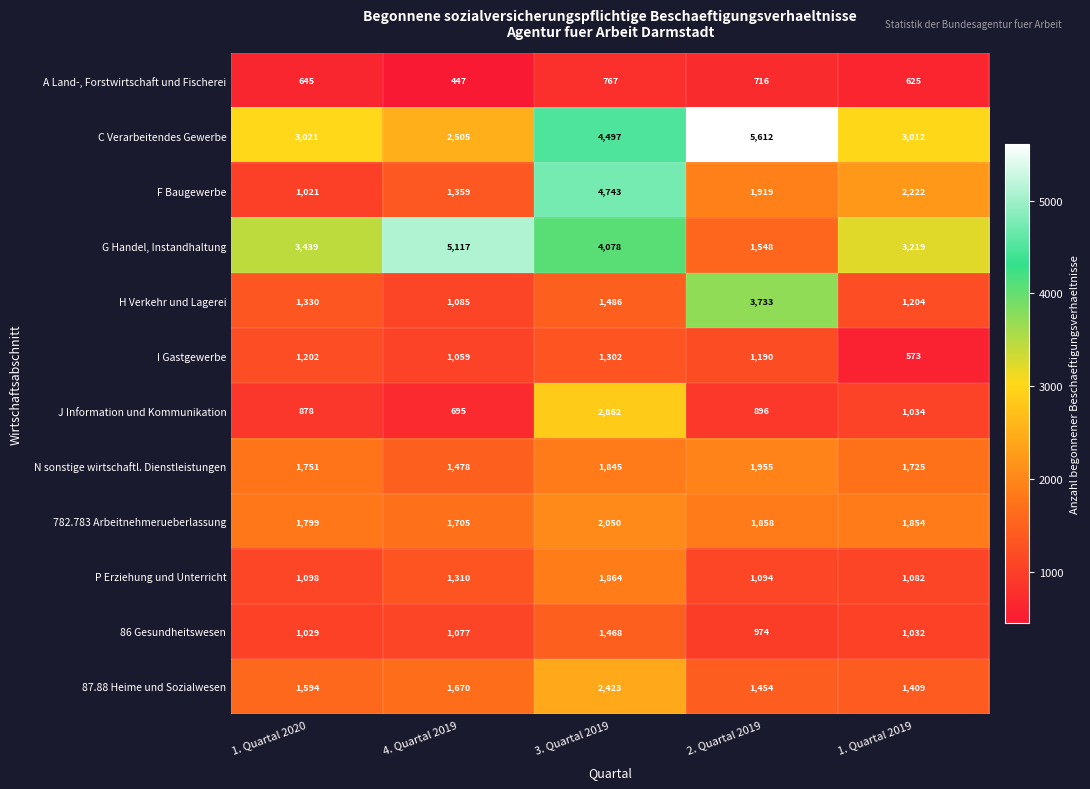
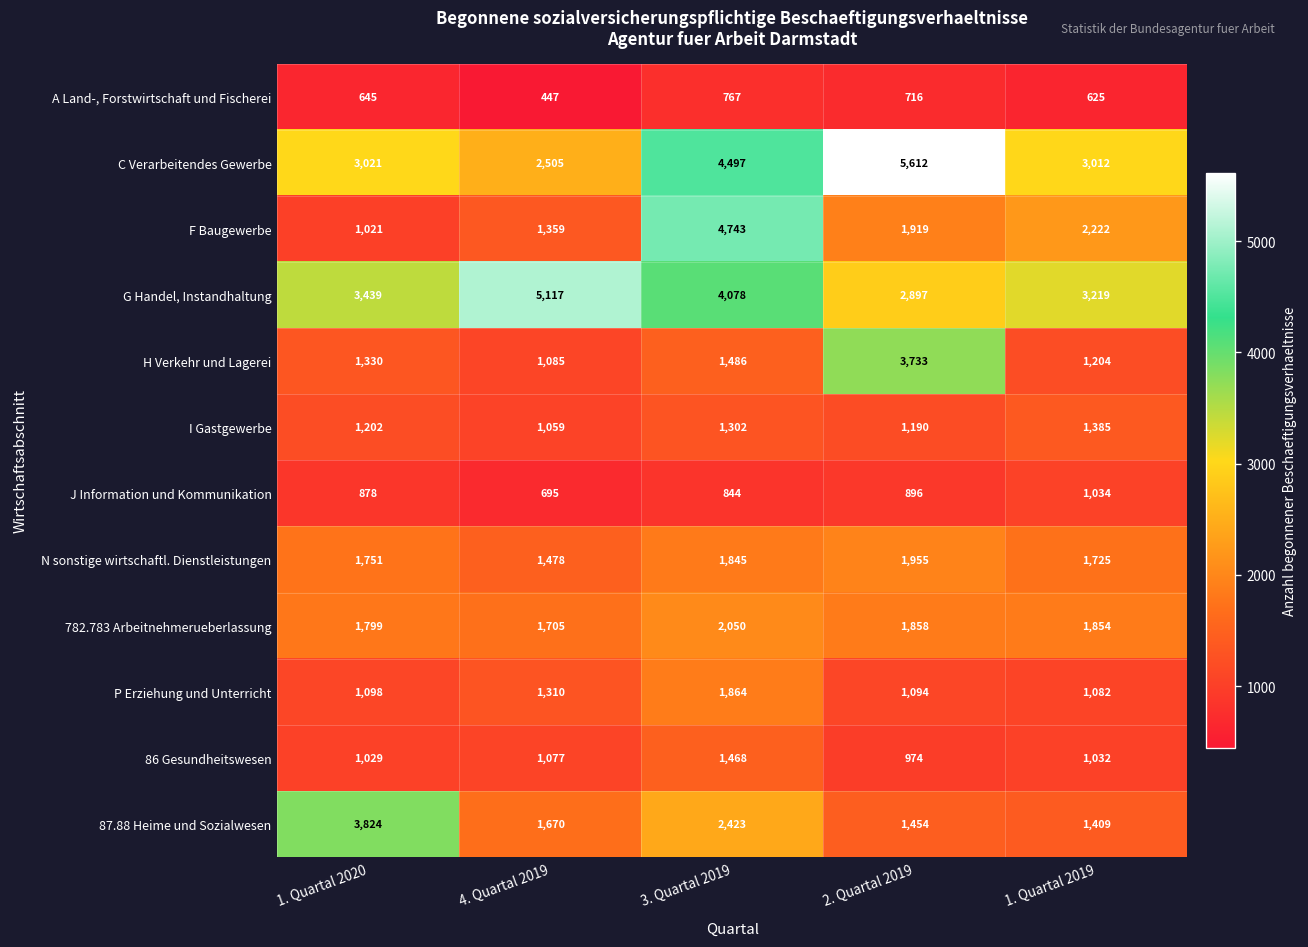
  {
    "A Land-, Forstwirtschaft und Fischerei": {
      "1. Quartal 2020": "645",
      "4. Quartal 2019": "447",
      "3. Quartal 2019": "767",
      "2. Quartal 2019": "716",
      "1. Quartal 2019": "625"
    },
    "C Verarbeitendes Gewerbe": {
      "1. Quartal 2020": "3,021",
      "4. Quartal 2019": "2,505",
      "3. Quartal 2019": "4,497",
      "2. Quartal 2019": "5,612",
      "1. Quartal 2019": "3,012"
    },
    "F Baugewerbe": {
      "1. Quartal 2020": "1,021",
      "4. Quartal 2019": "1,359",
      "3. Quartal 2019": "4,743",
      "2. Quartal 2019": "1,919",
      "1. Quartal 2019": "2,222"
    },
    "G Handel, Instandhaltung": {
      "1. Quartal 2020": "3,439",
      "4. Quartal 2019": "5,117",
      "3. Quartal 2019": "4,078",
-     "2. Quartal 2019": "1,548",
+     "2. Quartal 2019": "2,897",
      "1. Quartal 2019": "3,219"
    },
    "H Verkehr und Lagerei": {
      "1. Quartal 2020": "1,330",
      "4. Quartal 2019": "1,085",
      "3. Quartal 2019": "1,486",
      "2. Quartal 2019": "3,733",
      "1. Quartal 2019": "1,204"
    },
    "I Gastgewerbe": {
      "1. Quartal 2020": "1,202",
      "4. Quartal 2019": "1,059",
      "3. Quartal 2019": "1,302",
      "2. Quartal 2019": "1,190",
-     "1. Quartal 2019": "573"
+     "1. Quartal 2019": "1,385"
    },
    "J Information und Kommunikation": {
      "1. Quartal 2020": "878",
      "4. Quartal 2019": "695",
-     "3. Quartal 2019": "2,862",
+     "3. Quartal 2019": "844",
      "2. Quartal 2019": "896",
      "1. Quartal 2019": "1,034"
    },
    "N sonstige wirtschaftl. Dienstleistungen": {
      "1. Quartal 2020": "1,751",
      "4. Quartal 2019": "1,478",
      "3. Quartal 2019": "1,845",
      "2. Quartal 2019": "1,955",
      "1. Quartal 2019": "1,725"
    },
    "782.783 Arbeitnehmerueberlassung": {
      "1. Quartal 2020": "1,799",
      "4. Quartal 2019": "1,705",
      "3. Quartal 2019": "2,050",
      "2. Quartal 2019": "1,858",
      "1. Quartal 2019": "1,854"
    },
    "P Erziehung und Unterricht": {
      "1. Quartal 2020": "1,098",
      "4. Quartal 2019": "1,310",
      "3. Quartal 2019": "1,864",
      "2. Quartal 2019": "1,094",
      "1. Quartal 2019": "1,082"
    },
    "86 Gesundheitswesen": {
      "1. Quartal 2020": "1,029",
      "4. Quartal 2019": "1,077",
      "3. Quartal 2019": "1,468",
      "2. Quartal 2019": "974",
      "1. Quartal 2019": "1,032"
    },
    "87.88 Heime und Sozialwesen": {
-     "1. Quartal 2020": "1,594",
+     "1. Quartal 2020": "3,824",
      "4. Quartal 2019": "1,670",
      "3. Quartal 2019": "2,423",
      "2. Quartal 2019": "1,454",
      "1. Quartal 2019": "1,409"
    }
  }
